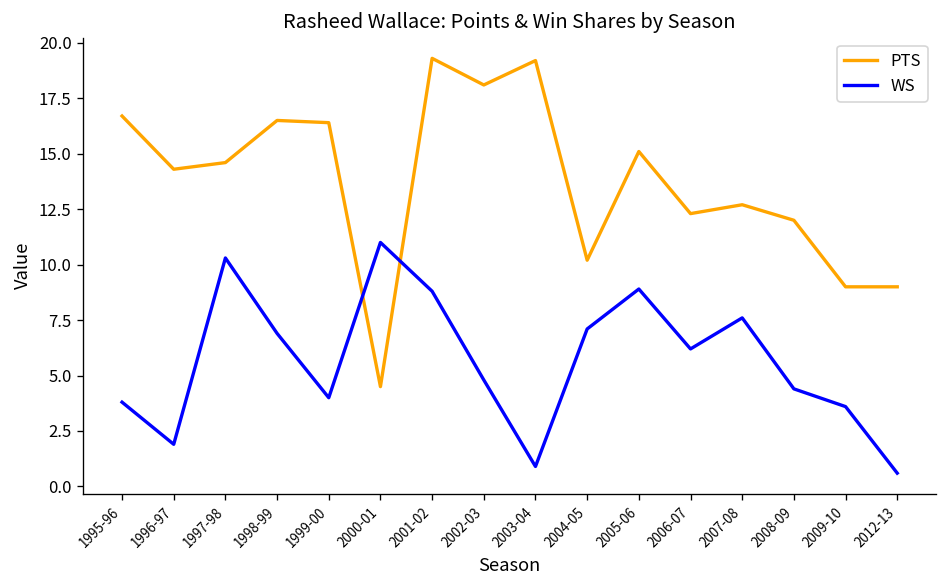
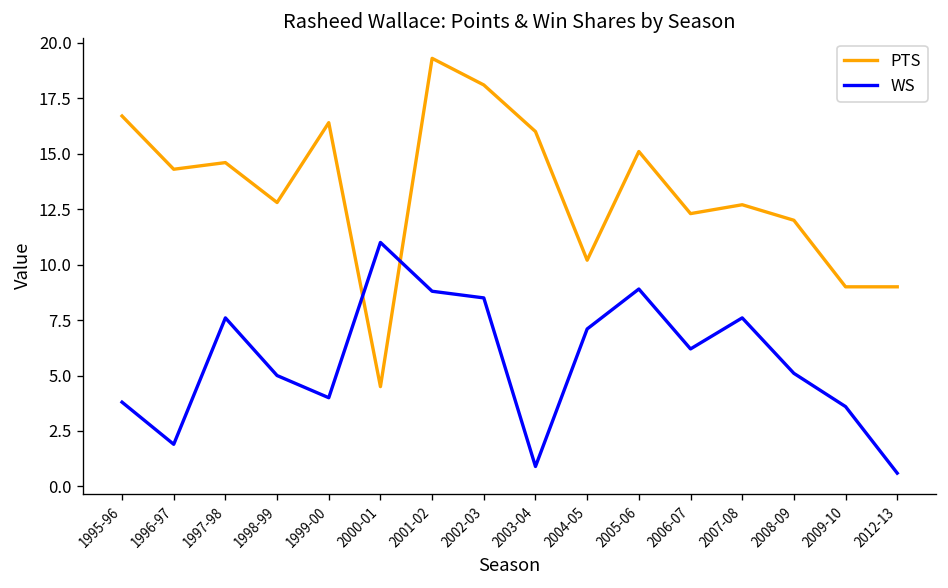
  {
    "PTS": {
      "1995-96": 16.7,
      "1996-97": 14.3,
      "1997-98": 14.6,
-     "1998-99": 16.5,
+     "1998-99": 12.8,
      "1999-00": 16.4,
      "2000-01": 4.5,
      "2001-02": 19.3,
      "2002-03": 18.1,
-     "2003-04": 19.2,
+     "2003-04": 16.0,
      "2004-05": 10.2,
      "2005-06": 15.1,
      "2006-07": 12.3,
      "2007-08": 12.7,
      "2008-09": 12.0,
      "2009-10": 9.0,
      "2012-13": 9.0
    },
    "WS": {
      "1995-96": 3.8,
      "1996-97": 1.9,
-     "1997-98": 10.3,
-     "1998-99": 6.9,
+     "1997-98": 7.6,
+     "1998-99": 5.0,
      "1999-00": 4.0,
      "2000-01": 11.0,
      "2001-02": 8.8,
-     "2002-03": 4.8,
+     "2002-03": 8.5,
      "2003-04": 0.9,
      "2004-05": 7.1,
      "2005-06": 8.9,
      "2006-07": 6.2,
      "2007-08": 7.6,
-     "2008-09": 4.4,
+     "2008-09": 5.1,
      "2009-10": 3.6,
      "2012-13": 0.6
    }
  }
